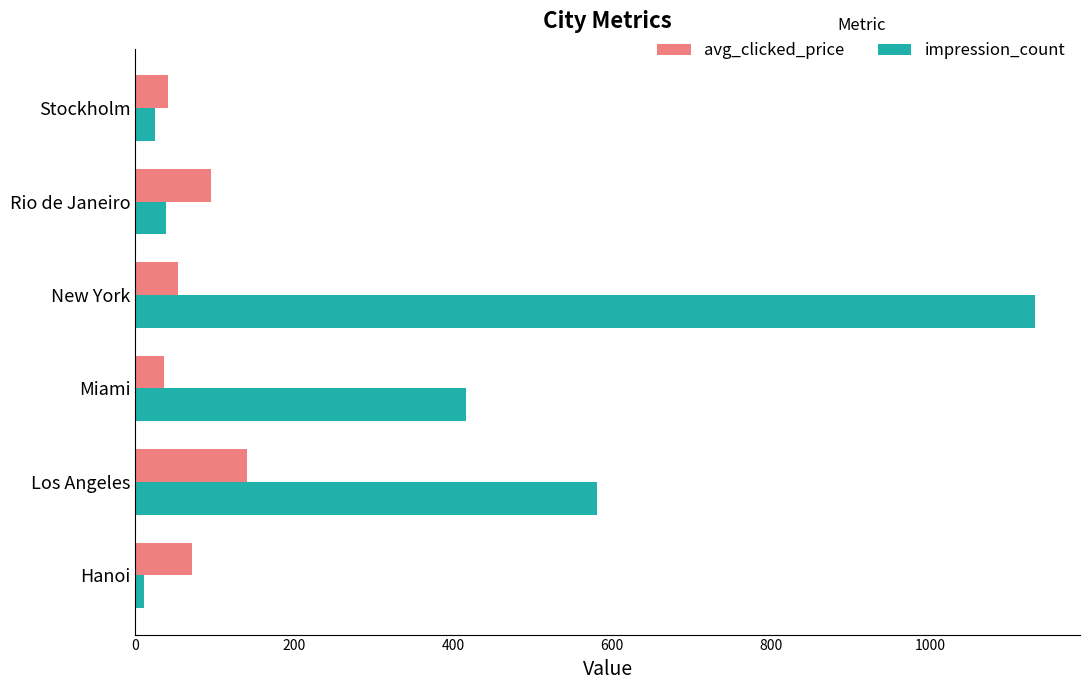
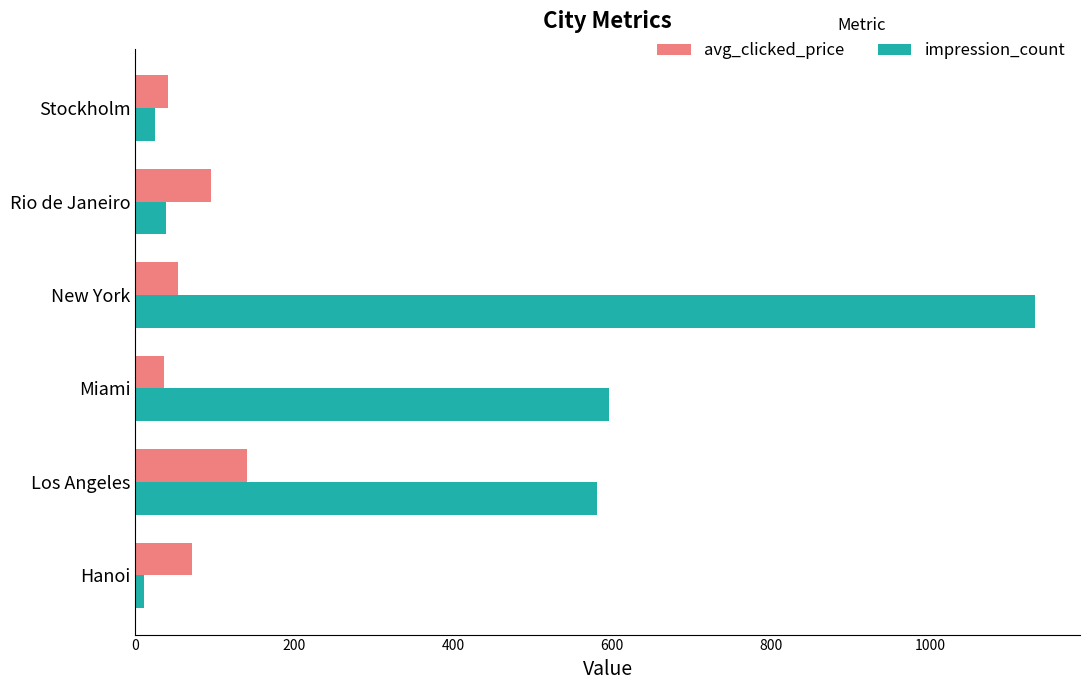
  {
    "avg_clicked_price": {
      "Stockholm": 40,
      "Rio de Janeiro": 90,
      "New York": 50,
      "Miami": 40,
      "Los Angeles": 140,
      "Hanoi": 70
    },
    "impression_count": {
      "Stockholm": 20,
      "Rio de Janeiro": 40,
      "New York": 1130,
-     "Miami": 420,
+     "Miami": 600,
      "Los Angeles": 580,
      "Hanoi": 10
    }
  }
